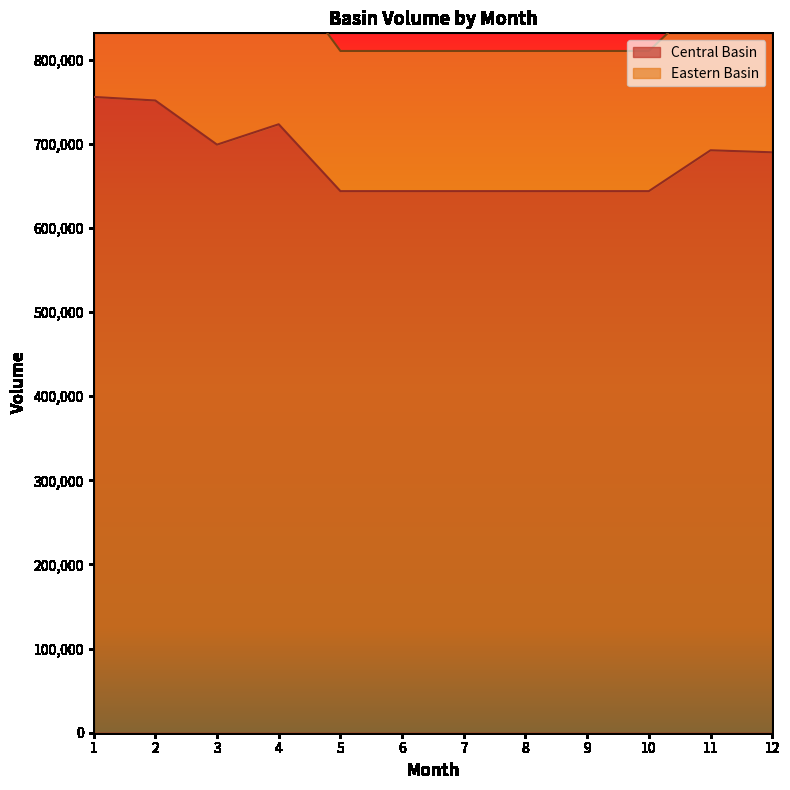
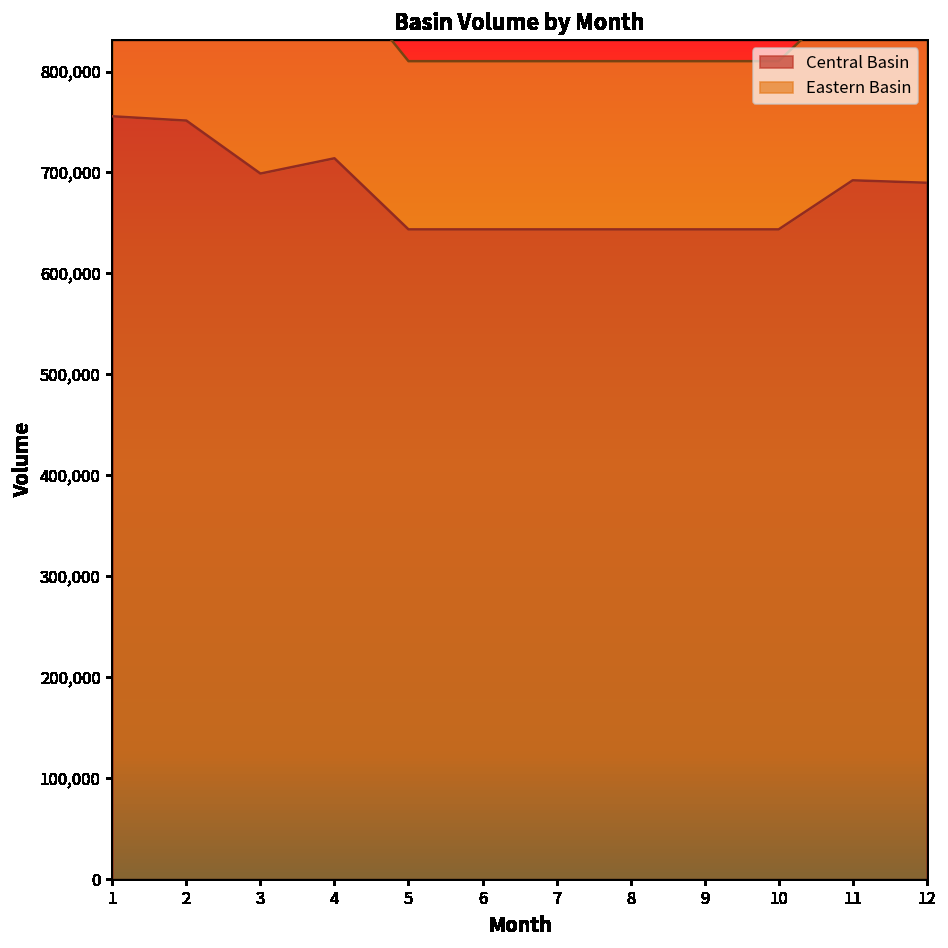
  {
    "Central Basin": {
      "1": "760,000",
      "2": "750,000",
      "3": "700,000",
-     "4": "720,000",
+     "4": "710,000",
      "5": "640,000",
      "6": "640,000",
      "7": "640,000",
      "8": "640,000",
      "9": "640,000",
      "10": "640,000",
      "11": "690,000",
      "12": "690,000"
    },
    "Eastern Basin": {
      "5": "170,000",
      "6": "170,000",
      "7": "170,000",
      "8": "170,000",
      "9": "170,000"
    }
  }
